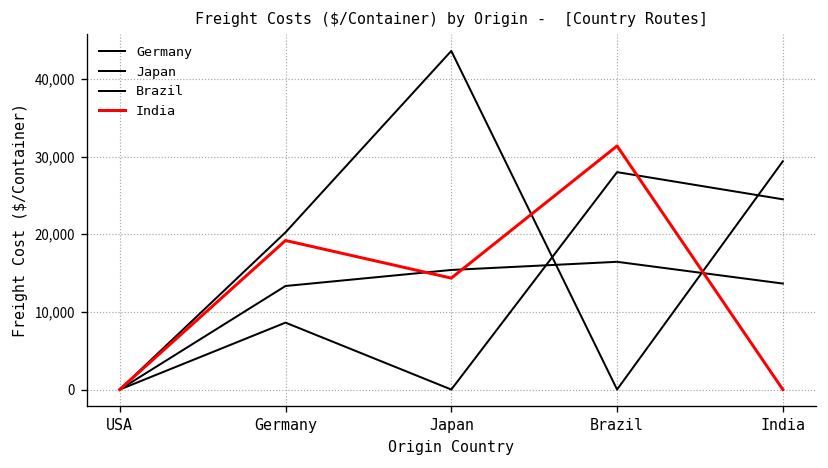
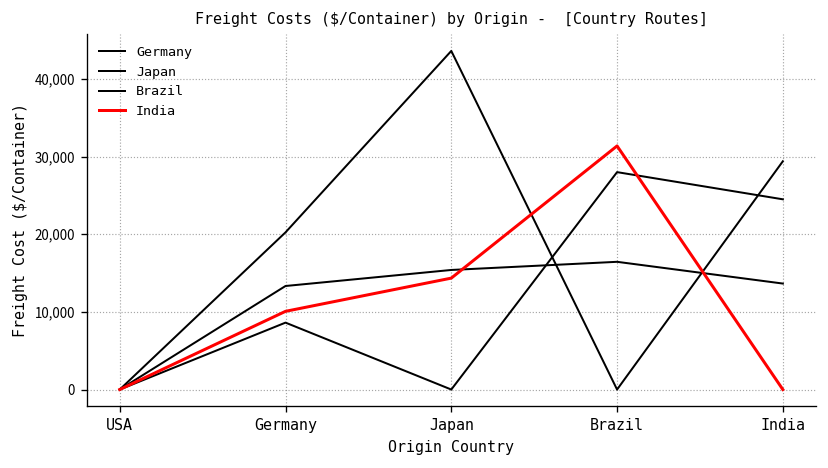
  {
    "India": {
-     "Germany": "19,000",
+     "Germany": "10,000",
      "Japan": "14,000",
      "Brazil": "31,000",
      "India": "0"
    }
  }
